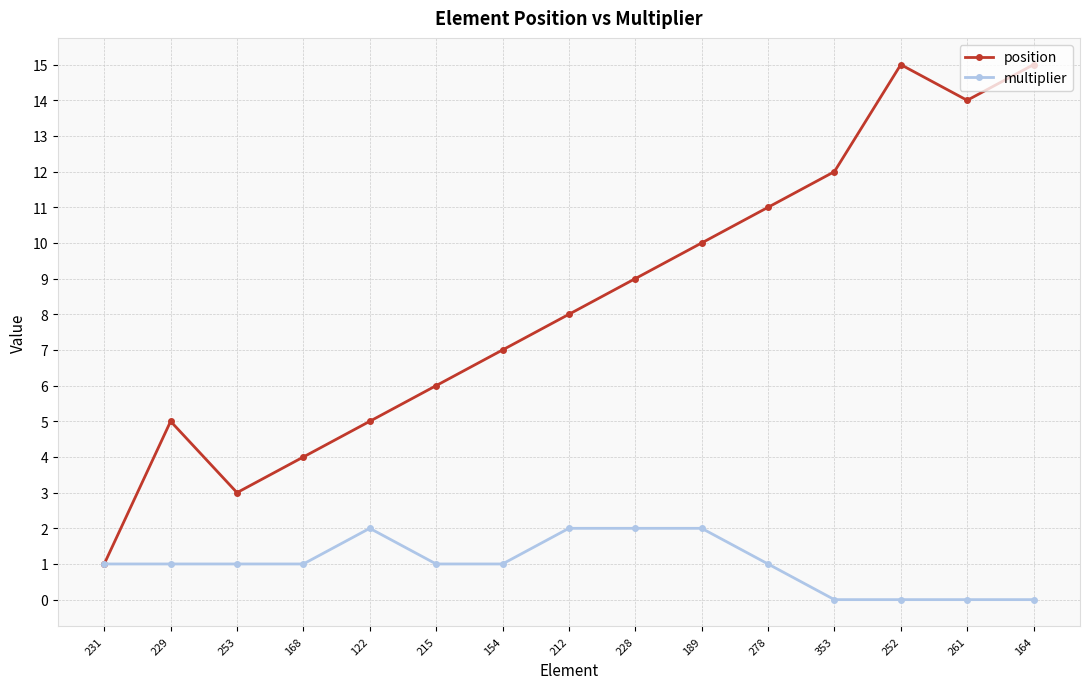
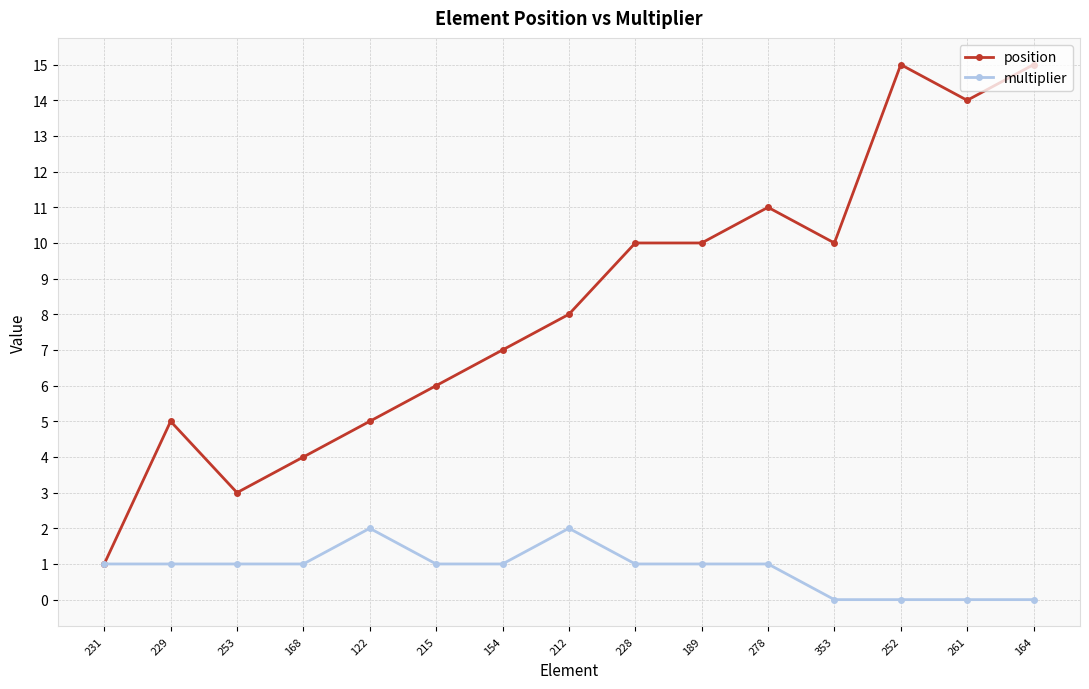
  {
    "position": {
      "229": 5,
      "253": 3,
      "168": 4,
      "122": 5,
      "215": 6,
      "154": 7,
      "212": 8,
-     "228": 9,
+     "228": 10,
      "189": 10,
      "278": 11,
-     "353": 12,
+     "353": 10,
      "252": 15,
      "261": 14
    },
    "multiplier": {
      "229": 1,
      "253": 1,
      "168": 1,
      "122": 2,
      "215": 1,
      "154": 1,
      "212": 2,
-     "228": 2,
-     "189": 2,
+     "228": 1,
+     "189": 1,
      "278": 1,
      "353": 0,
      "252": 0,
      "261": 0,
      "164": 0
    }
  }
